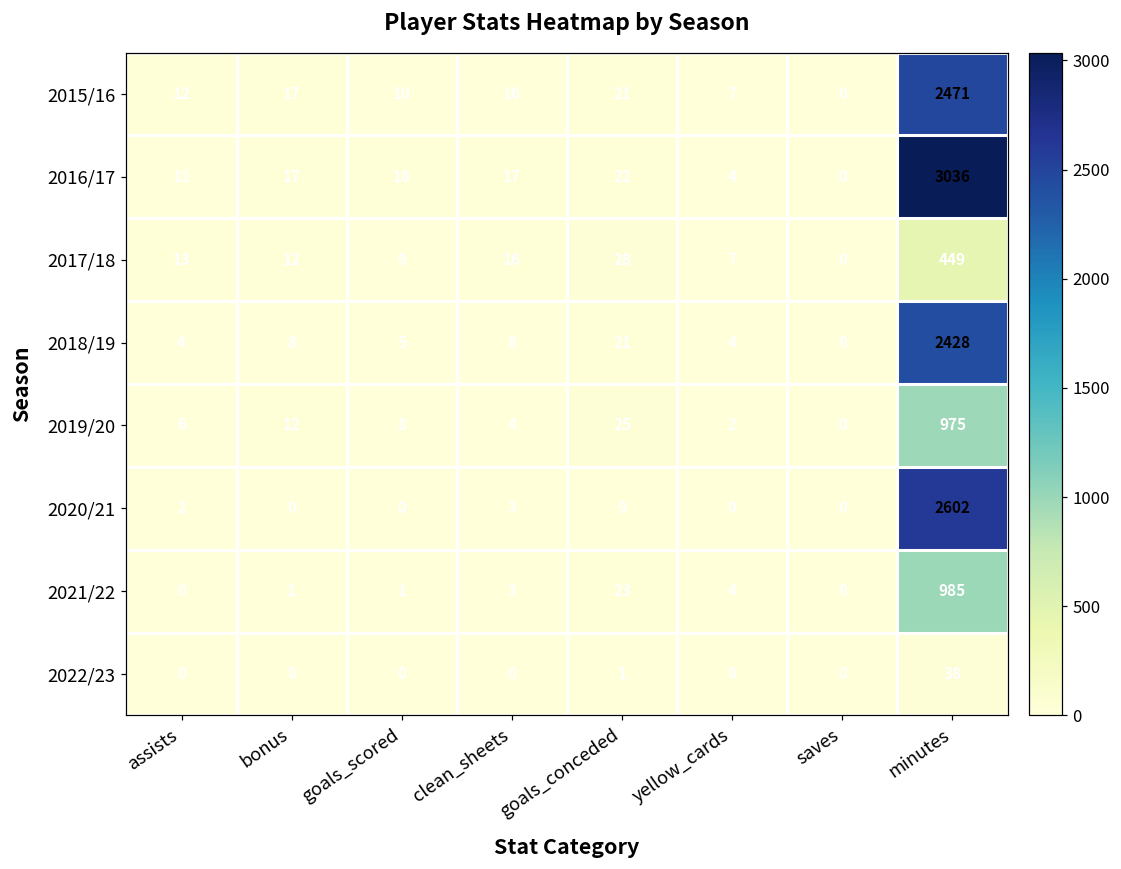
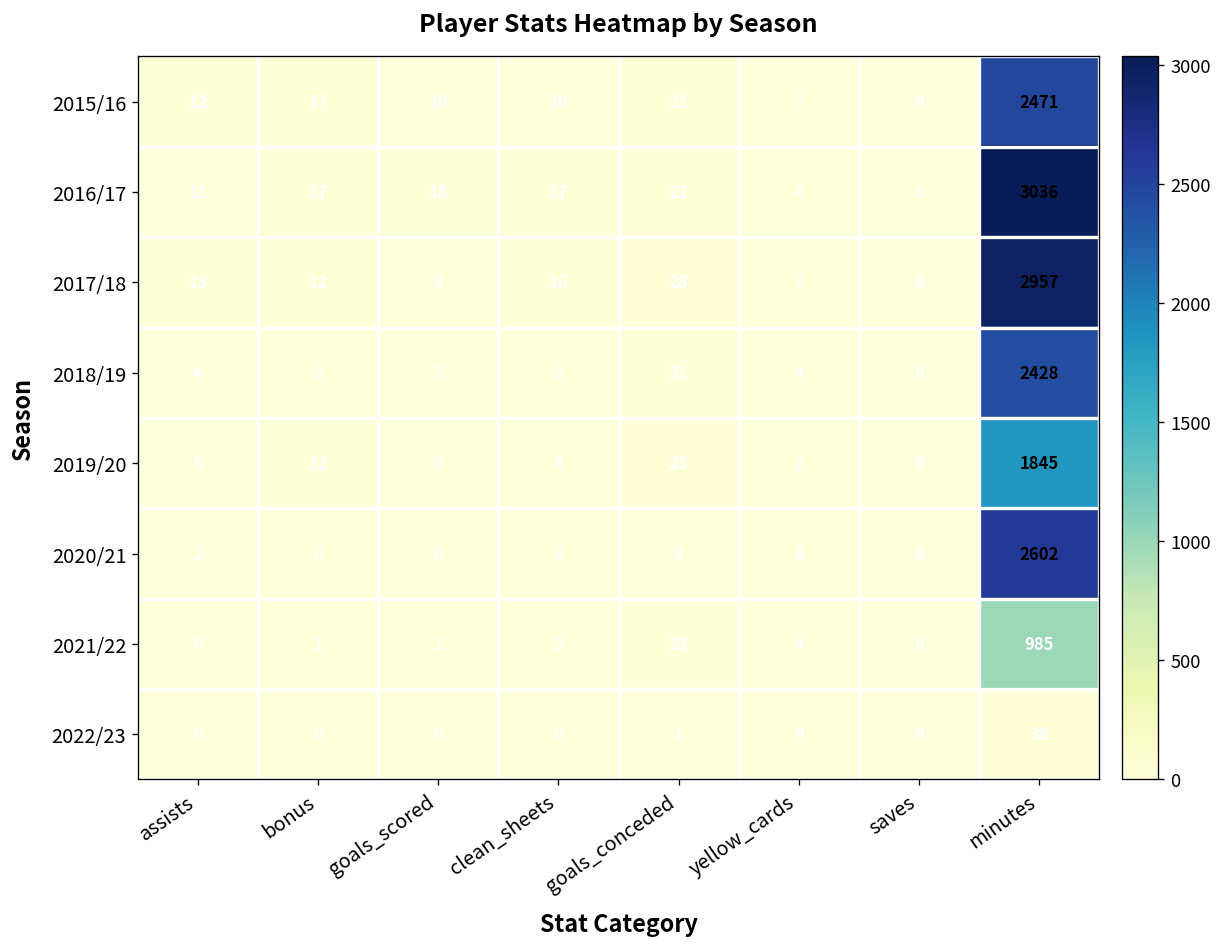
  {
    "2015/16": {
      "minutes": 2471
    },
    "2016/17": {
      "minutes": 3036
    },
    "2017/18": {
-     "minutes": 449
+     "minutes": 2957
    },
    "2018/19": {
      "minutes": 2428
    },
    "2019/20": {
-     "minutes": 975
+     "minutes": 1845
    },
    "2020/21": {
      "minutes": 2602
    },
    "2021/22": {
      "minutes": 985
    }
  }
